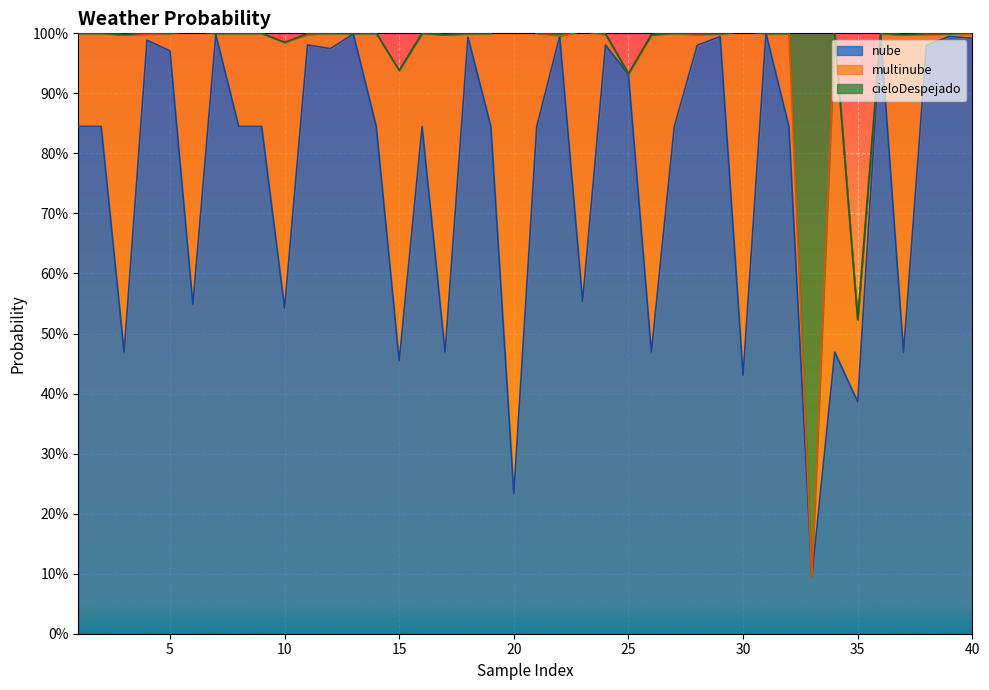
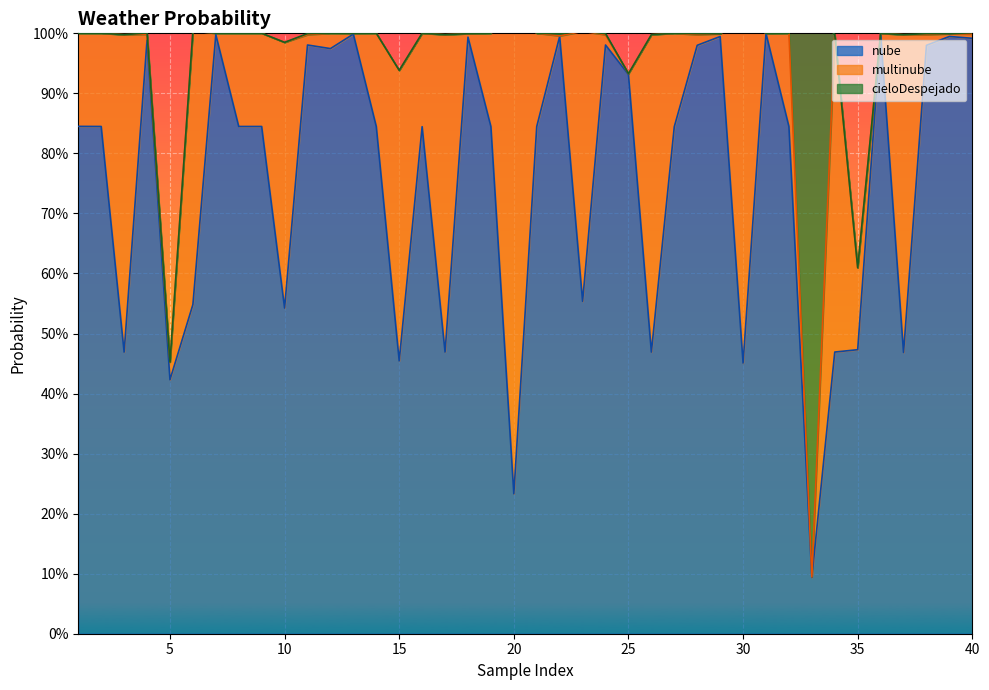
  {
    "nube": {
-     "5": "97%",
+     "5": "42%",
      "10": "54%",
      "15": "45%",
      "20": "23%",
-     "30": "43%",
-     "35": "39%",
+     "30": "45%",
+     "35": "47%",
      "40": "99%"
    }
  }
